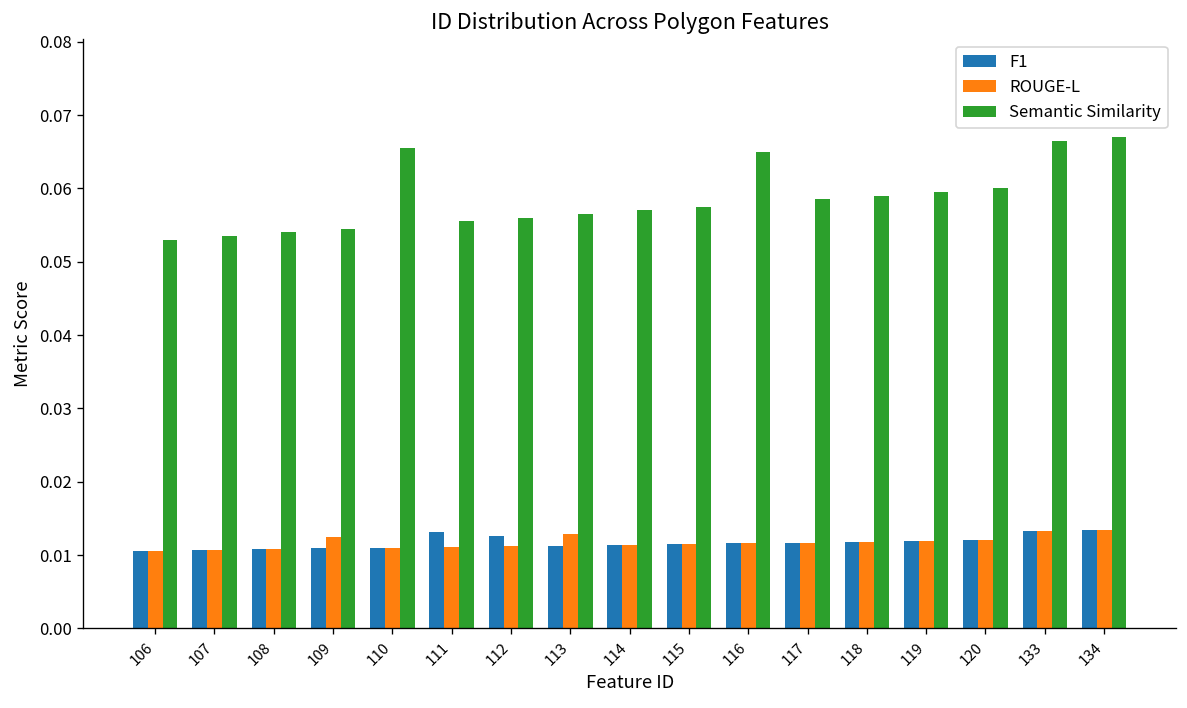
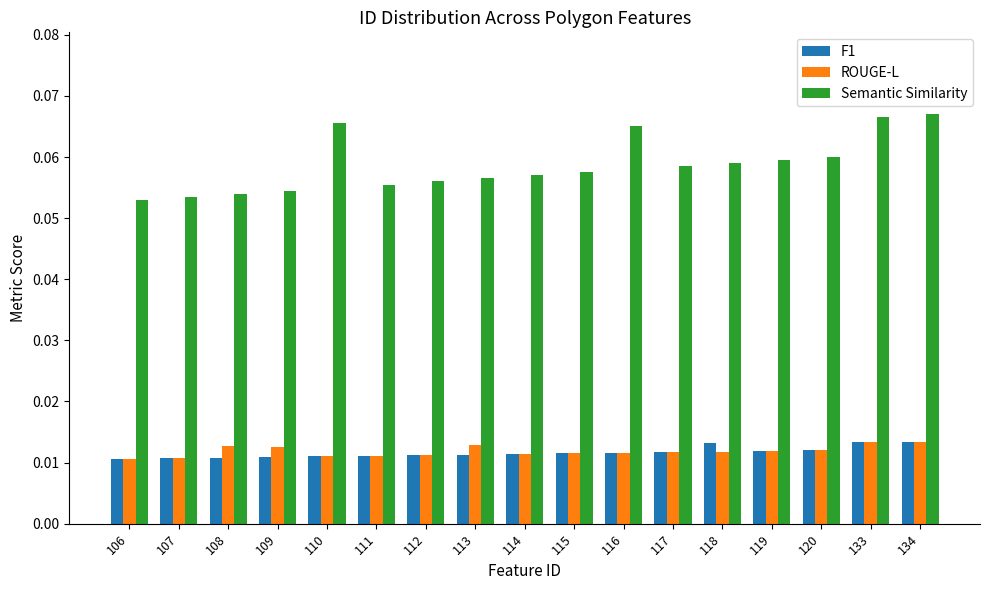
  {
    "F1": {
      "106": 0.011,
      "107": 0.011,
      "108": 0.011,
      "109": 0.011,
      "110": 0.011,
-     "111": 0.013,
-     "112": 0.013,
+     "111": 0.011,
+     "112": 0.011,
      "113": 0.011,
      "114": 0.011,
      "115": 0.012,
      "116": 0.012,
      "117": 0.012,
-     "118": 0.012,
+     "118": 0.013,
      "119": 0.012,
      "120": 0.012,
      "133": 0.013,
      "134": 0.013
    },
    "ROUGE-L": {
      "106": 0.011,
      "107": 0.011,
-     "108": 0.011,
+     "108": 0.013,
      "109": 0.013,
      "110": 0.011,
      "111": 0.011,
      "112": 0.011,
      "113": 0.013,
      "114": 0.011,
      "115": 0.012,
      "116": 0.012,
      "117": 0.012,
      "118": 0.012,
      "119": 0.012,
      "120": 0.012,
      "133": 0.013,
      "134": 0.013
    },
    "Semantic Similarity": {
      "106": 0.053,
      "107": 0.054,
      "108": 0.054,
      "109": 0.055,
      "110": 0.066,
      "111": 0.056,
      "112": 0.056,
      "113": 0.057,
      "114": 0.057,
      "115": 0.058,
      "116": 0.065,
      "117": 0.059,
      "118": 0.059,
      "119": 0.060,
      "120": 0.060,
      "133": 0.067,
      "134": 0.067
    }
  }
